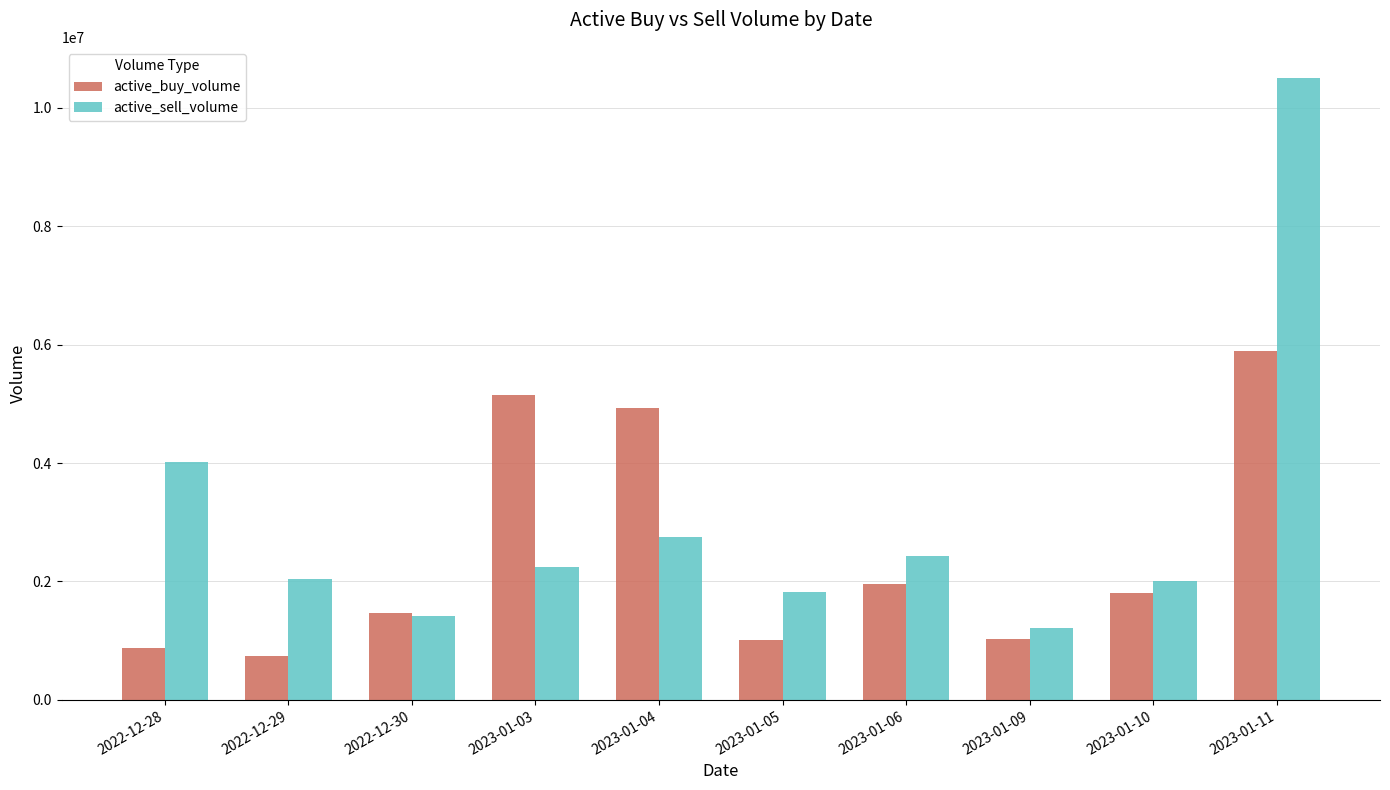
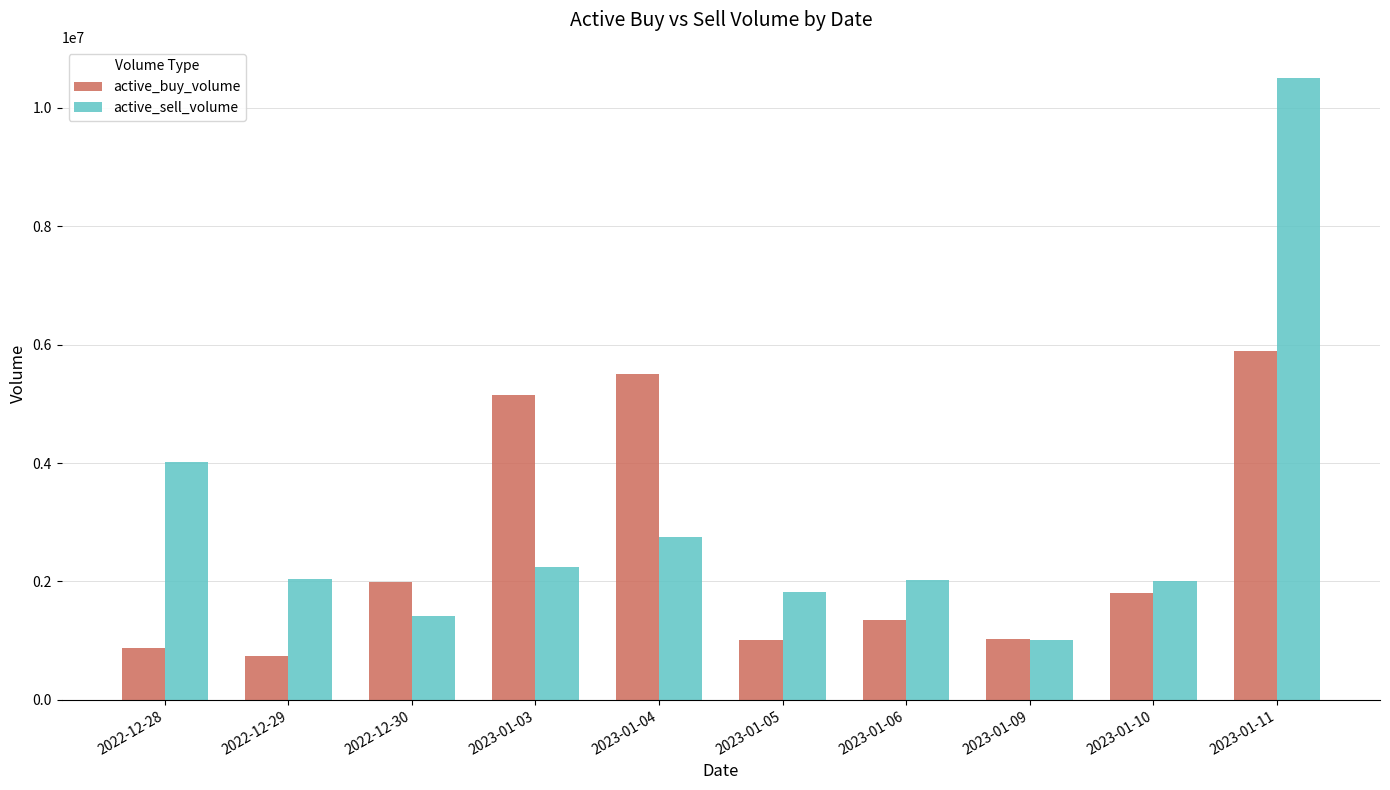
  {
    "active_buy_volume": {
      "2022-12-28": 900000,
      "2022-12-29": 700000,
-     "2022-12-30": 1500000,
+     "2022-12-30": 2000000,
      "2023-01-03": 5100000,
-     "2023-01-04": 4900000,
+     "2023-01-04": 5500000,
      "2023-01-05": 1000000,
-     "2023-01-06": 2000000,
+     "2023-01-06": 1400000,
      "2023-01-09": 1000000,
      "2023-01-10": 1800000,
      "2023-01-11": 5900000
    },
    "active_sell_volume": {
      "2022-12-28": 4000000,
      "2022-12-29": 2000000,
      "2022-12-30": 1400000,
      "2023-01-03": 2300000,
      "2023-01-04": 2700000,
      "2023-01-05": 1800000,
-     "2023-01-06": 2400000,
-     "2023-01-09": 1200000,
+     "2023-01-06": 2000000,
+     "2023-01-09": 1000000,
      "2023-01-10": 2000000,
      "2023-01-11": 10500000
    }
  }
